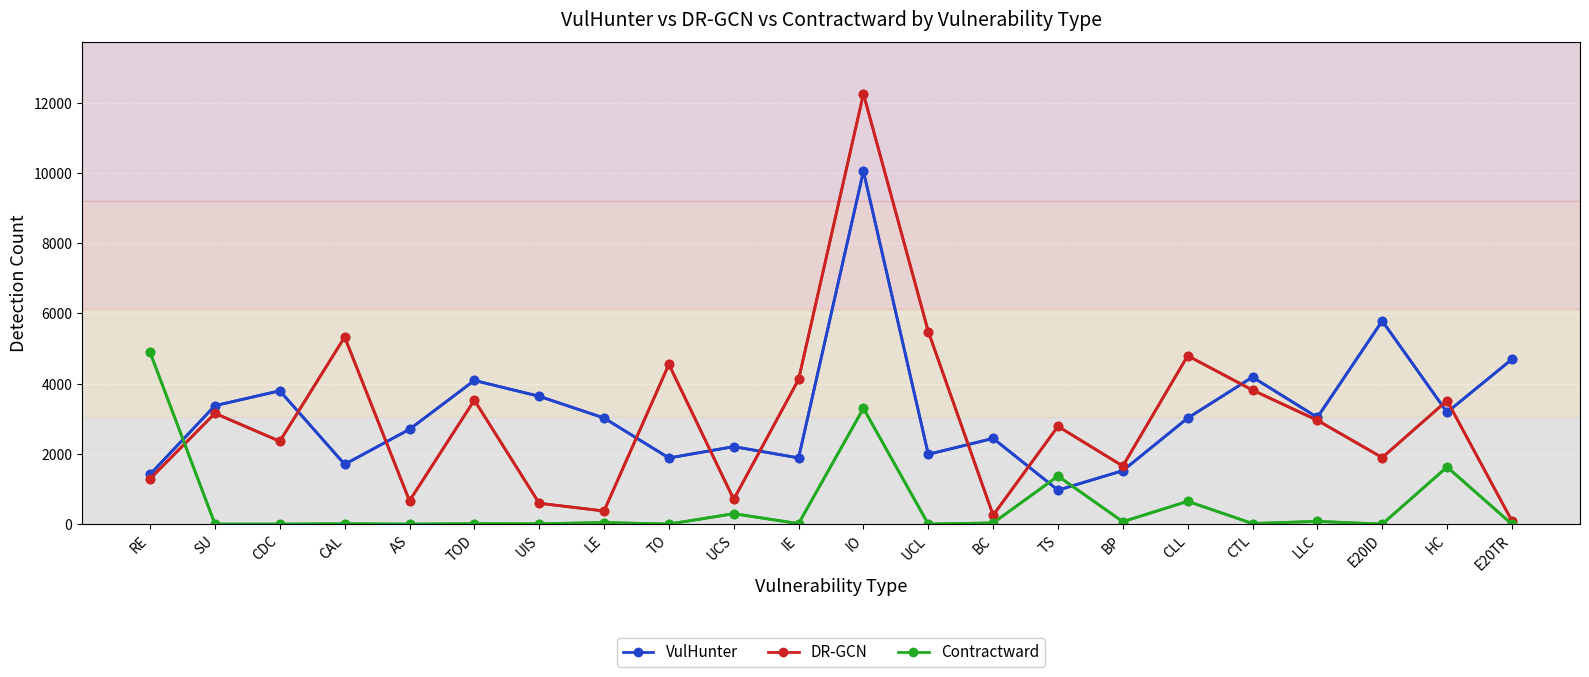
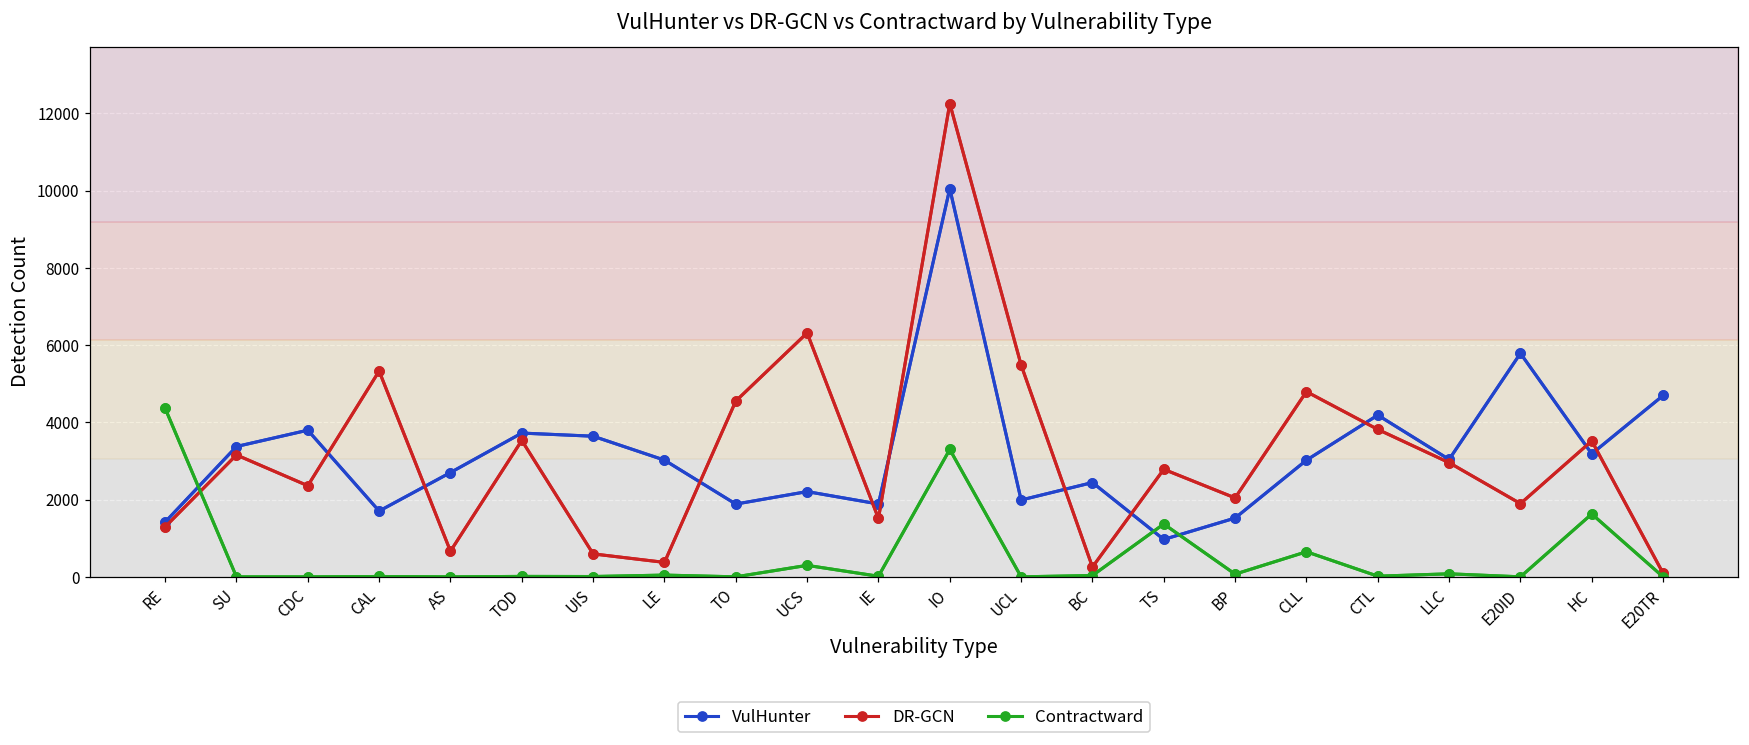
  {
    "VulHunter": {
      "RE": 1400,
      "SU": 3400,
      "CDC": 3800,
      "CAL": 1700,
      "AS": 2700,
-     "TOD": 4100,
+     "TOD": 3700,
      "UIS": 3600,
      "LE": 3000,
      "TO": 1900,
      "UCS": 2200,
      "IE": 1900,
      "IO": 10100,
      "UCL": 2000,
      "BC": 2400,
      "TS": 1000,
      "BP": 1500,
      "CLL": 3000,
      "CTL": 4200,
      "LLC": 3000,
      "E20ID": 5800,
      "HC": 3200,
      "E20TR": 4700
    },
    "DR-GCN": {
      "RE": 1300,
      "SU": 3200,
      "CDC": 2400,
      "CAL": 5300,
      "AS": 700,
      "TOD": 3500,
      "UIS": 600,
      "LE": 400,
      "TO": 4600,
-     "UCS": 700,
-     "IE": 4100,
+     "UCS": 6300,
+     "IE": 1500,
      "IO": 12300,
      "UCL": 5500,
      "BC": 300,
      "TS": 2800,
-     "BP": 1700,
+     "BP": 2000,
      "CLL": 4800,
      "CTL": 3800,
      "LLC": 3000,
      "E20ID": 1900,
      "HC": 3500,
      "E20TR": 100
    },
    "Contractward": {
-     "RE": 4900,
+     "RE": 4400,
      "SU": 0,
      "CDC": 0,
      "CAL": 0,
      "AS": 0,
      "TOD": 0,
      "UIS": 0,
      "LE": 0,
      "TO": 0,
      "UCS": 300,
      "IE": 0,
      "IO": 3300,
      "UCL": 0,
      "BC": 0,
      "TS": 1400,
      "BP": 100,
      "CLL": 600,
      "CTL": 0,
      "LLC": 100,
      "E20ID": 0,
      "HC": 1600,
      "E20TR": 0
    }
  }
